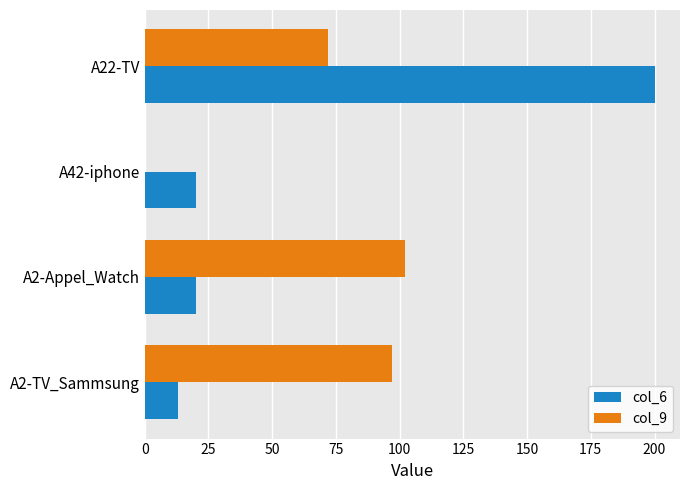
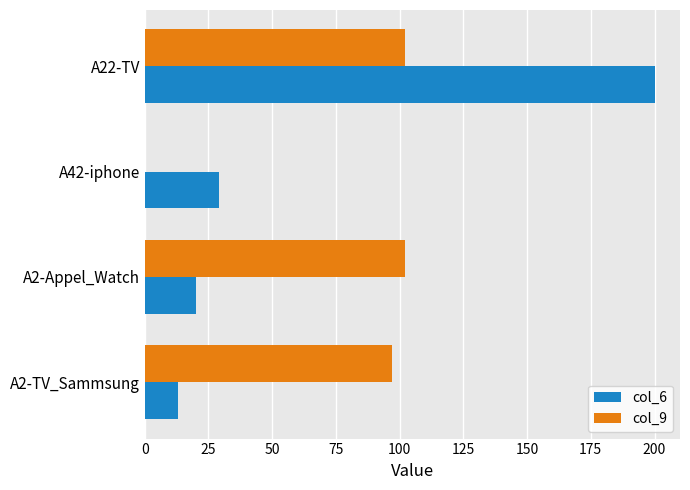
  {
    "col_6": {
      "A22-TV": 200,
-     "A42-iphone": 20,
+     "A42-iphone": 29,
      "A2-Appel_Watch": 20,
      "A2-TV_Sammsung": 13
    },
    "col_9": {
-     "A22-TV": 72,
+     "A22-TV": 102,
      "A42-iphone": 0,
      "A2-Appel_Watch": 102,
      "A2-TV_Sammsung": 97
    }
  }
